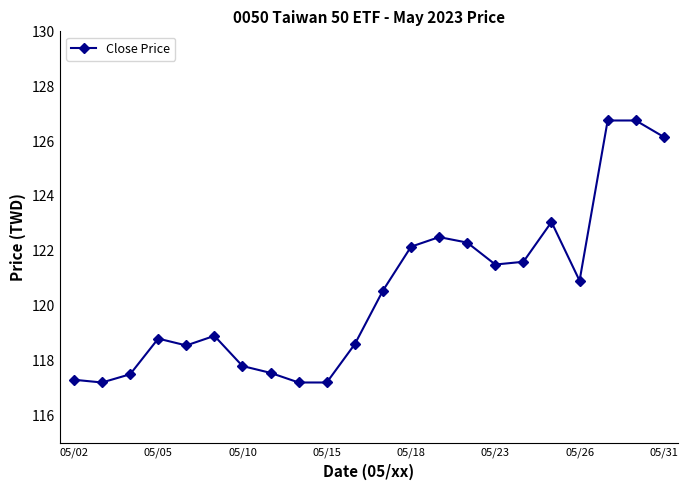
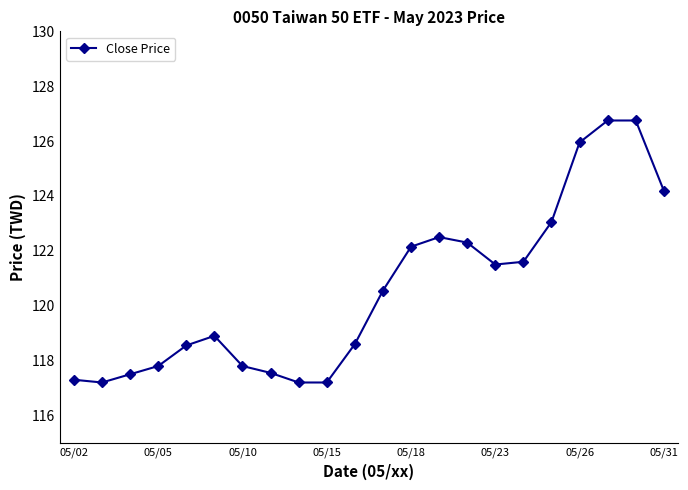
  {
    "05/02": 117.3,
-   "05/05": 118.8,
+   "05/05": 117.8,
    "05/10": 117.8,
    "05/15": 117.2,
    "05/18": 122.2,
    "05/23": 121.5,
-   "05/26": 120.9,
-   "05/31": 126.2
+   "05/26": 126.0,
+   "05/31": 124.2
  }
